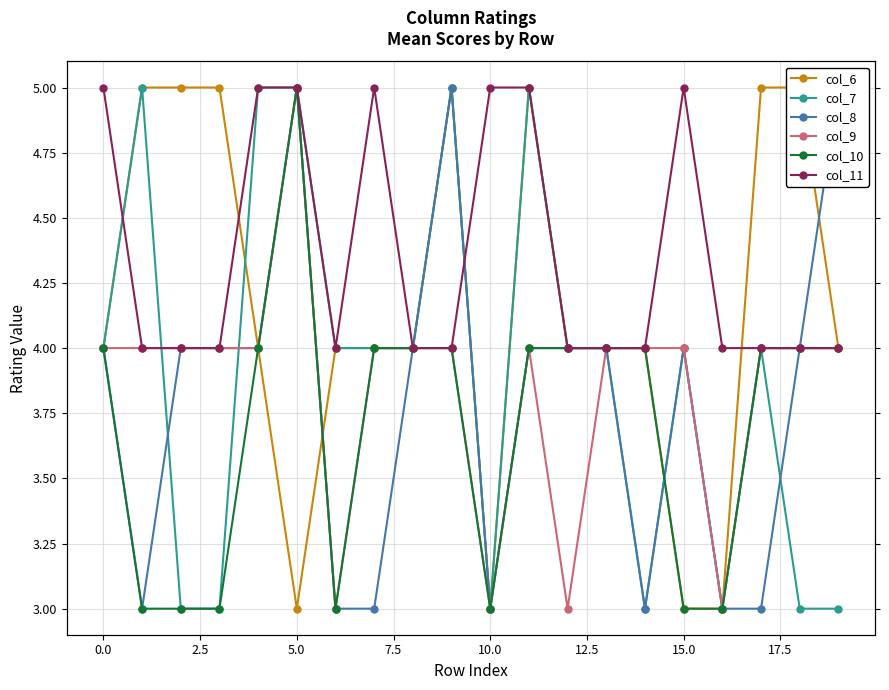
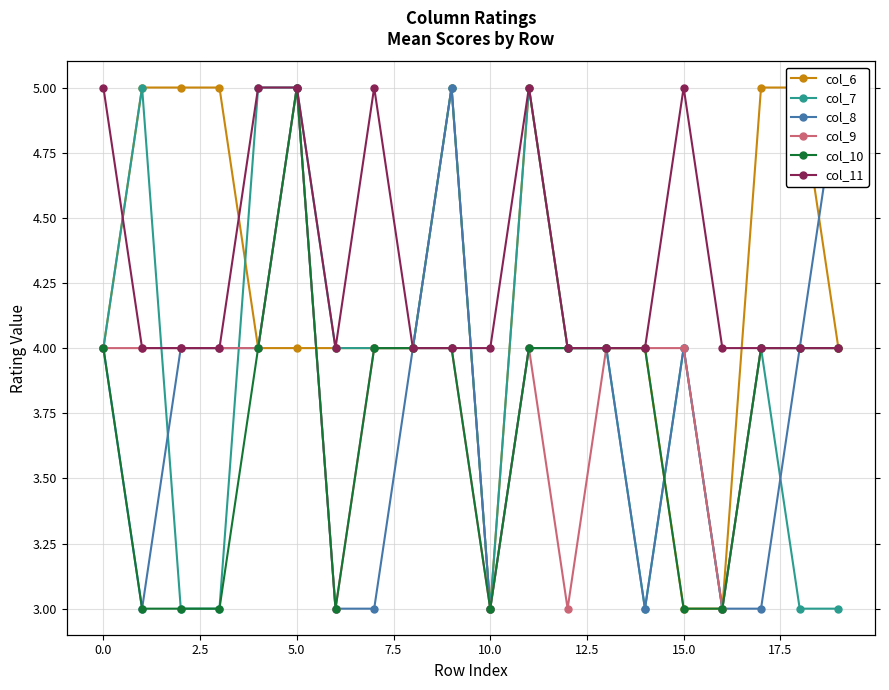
  {
    "col_6": {
-     "5.0": 3
+     "5.0": 4
    },
    "col_11": {
      "0.0": 5,
-     "10.0": 5,
+     "10.0": 4,
      "15.0": 5
    }
  }
